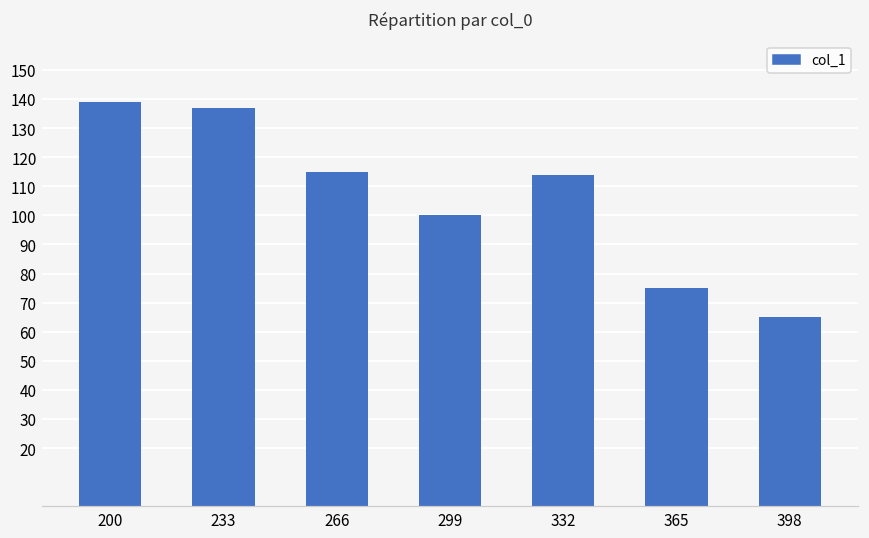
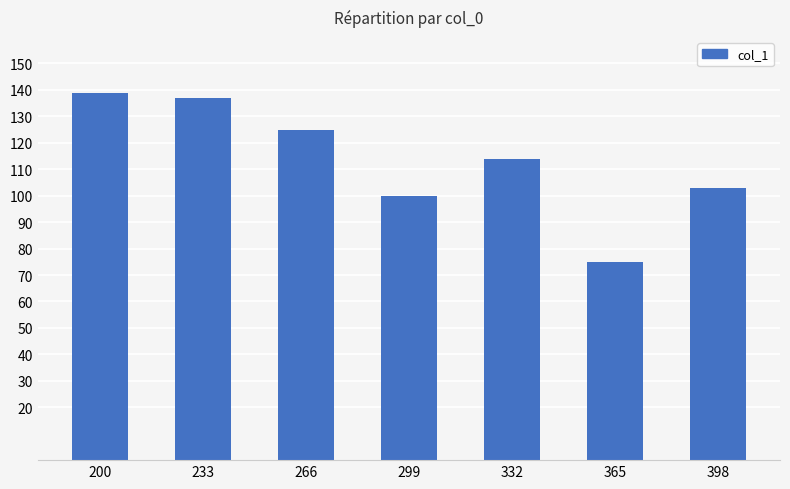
  {
    "200": 139,
    "233": 137,
-   "266": 115,
+   "266": 125,
    "299": 100,
    "332": 114,
    "365": 75,
-   "398": 65
+   "398": 103
  }
